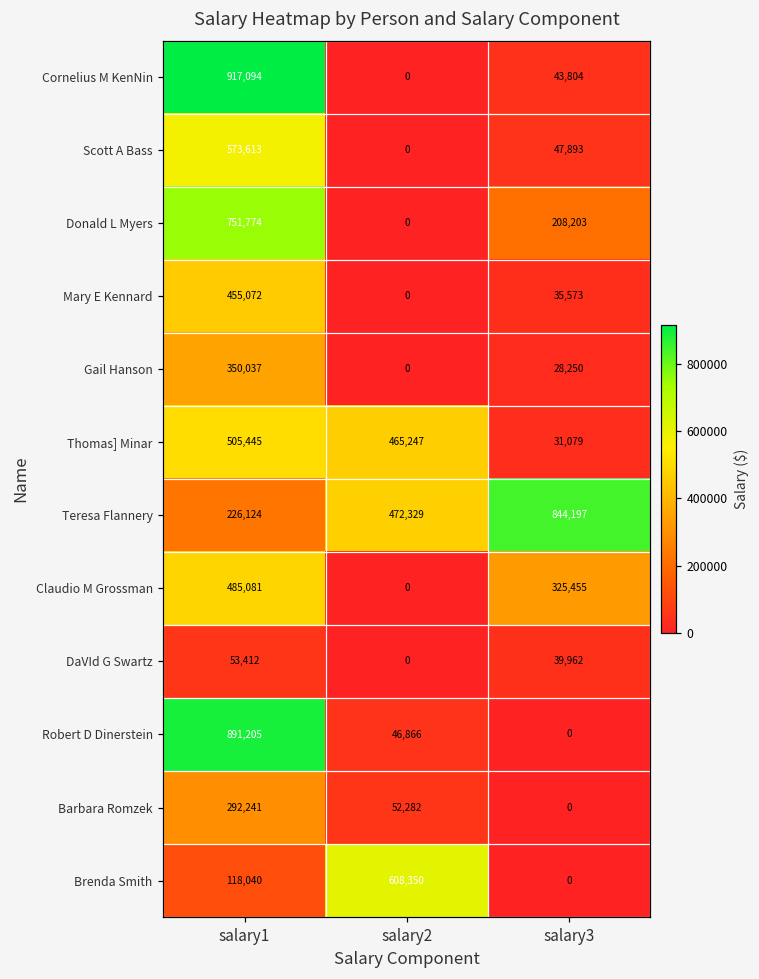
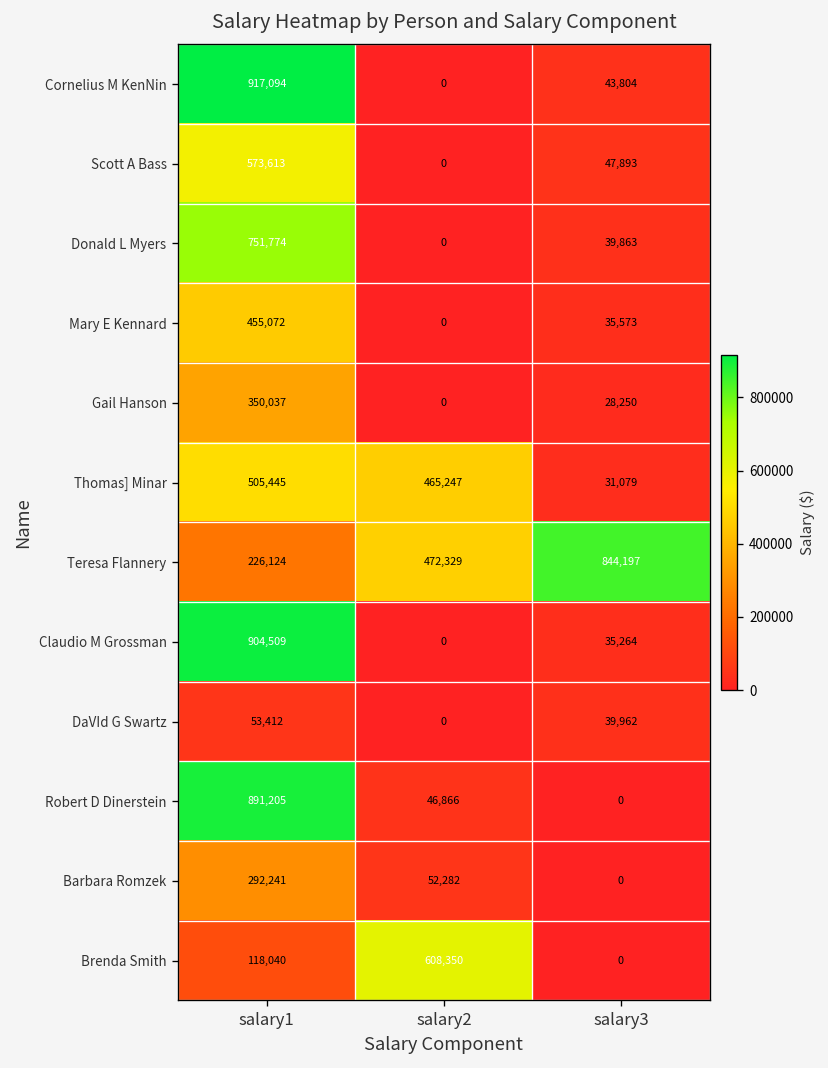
  {
    "Cornelius M KenNin": {
      "salary1": "917,094",
      "salary2": "0",
      "salary3": "43,804"
    },
    "Scott A Bass": {
      "salary1": "573,613",
      "salary2": "0",
      "salary3": "47,893"
    },
    "Donald L Myers": {
      "salary1": "751,774",
      "salary2": "0",
-     "salary3": "208,203"
+     "salary3": "39,863"
    },
    "Mary E Kennard": {
      "salary1": "455,072",
      "salary2": "0",
      "salary3": "35,573"
    },
    "Gail Hanson": {
      "salary1": "350,037",
      "salary2": "0",
      "salary3": "28,250"
    },
    "Thomas] Minar": {
      "salary1": "505,445",
      "salary2": "465,247",
      "salary3": "31,079"
    },
    "Teresa Flannery": {
      "salary1": "226,124",
      "salary2": "472,329",
      "salary3": "844,197"
    },
    "Claudio M Grossman": {
-     "salary1": "485,081",
+     "salary1": "904,509",
      "salary2": "0",
-     "salary3": "325,455"
+     "salary3": "35,264"
    },
    "DaVId G Swartz": {
      "salary1": "53,412",
      "salary2": "0",
      "salary3": "39,962"
    },
    "Robert D Dinerstein": {
      "salary1": "891,205",
      "salary2": "46,866",
      "salary3": "0"
    },
    "Barbara Romzek": {
      "salary1": "292,241",
      "salary2": "52,282",
      "salary3": "0"
    },
    "Brenda Smith": {
      "salary1": "118,040",
      "salary2": "608,350",
      "salary3": "0"
    }
  }
